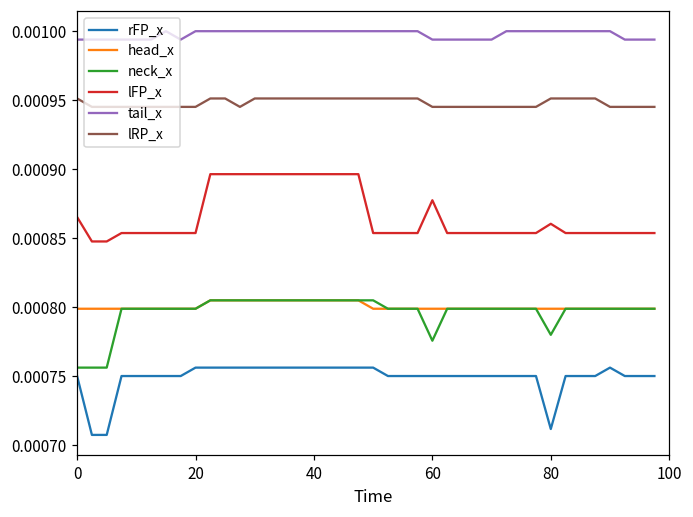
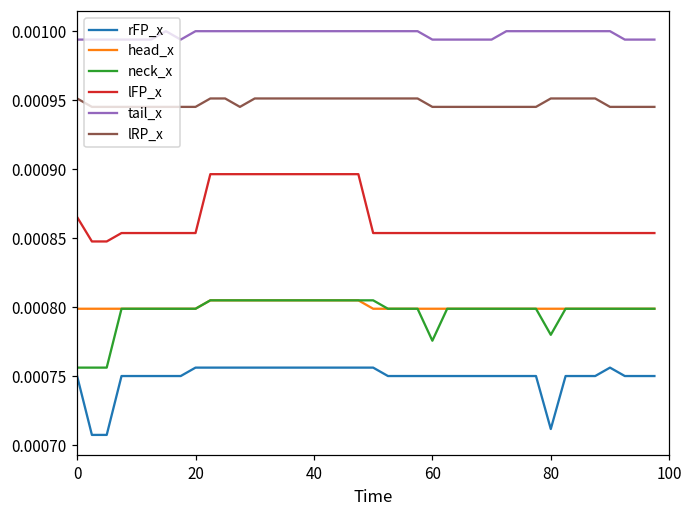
  {
    "rFP_x": {
      "0": 0.000750,
      "40": 0.000756,
      "60": 0.000750,
      "80": 0.000712
    },
    "head_x": {
      "0": 0.000799,
      "60": 0.000799,
      "80": 0.000799
    },
    "neck_x": {
      "0": 0.000756,
      "60": 0.000776,
      "80": 0.000780
    },
    "lFP_x": {
      "0": 0.000865,
      "40": 0.000896,
-     "60": 0.000877,
-     "80": 0.000860
+     "60": 0.000854,
+     "80": 0.000854
    },
    "tail_x": {
      "0": 0.000994,
      "40": 0.001000,
      "60": 0.000994,
      "80": 0.001000
    },
    "lRP_x": {
      "0": 0.000951,
      "40": 0.000951,
      "60": 0.000945,
      "80": 0.000951
    }
  }
